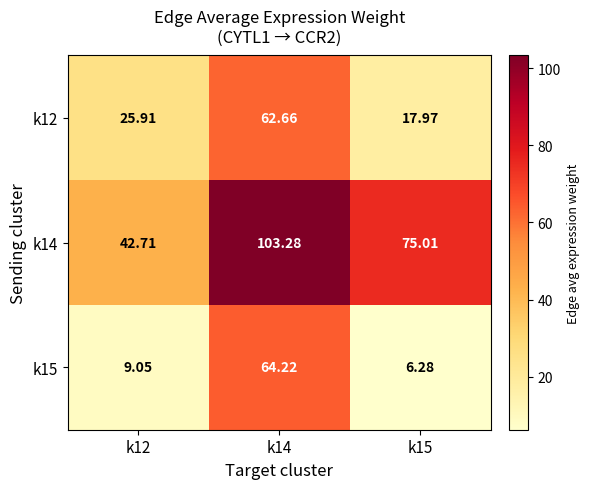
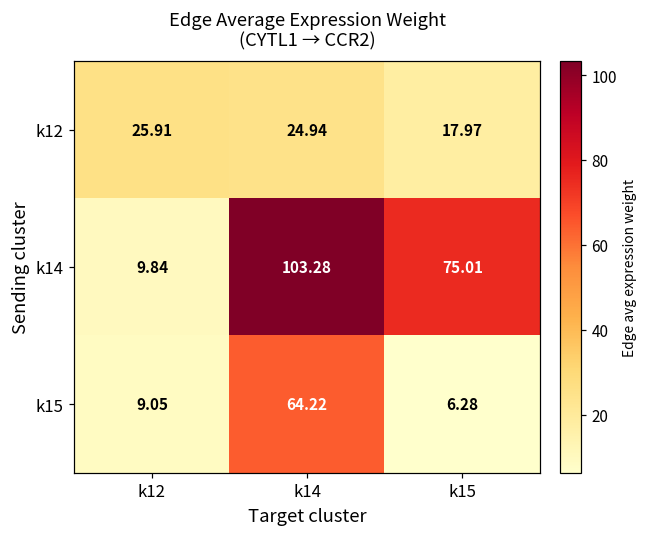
  {
    "k12": {
      "k12": 25.91,
-     "k14": 62.66,
+     "k14": 24.94,
      "k15": 17.97
    },
    "k14": {
-     "k12": 42.71,
+     "k12": 9.84,
      "k14": 103.28,
      "k15": 75.01
    },
    "k15": {
      "k12": 9.05,
      "k14": 64.22,
      "k15": 6.28
    }
  }
